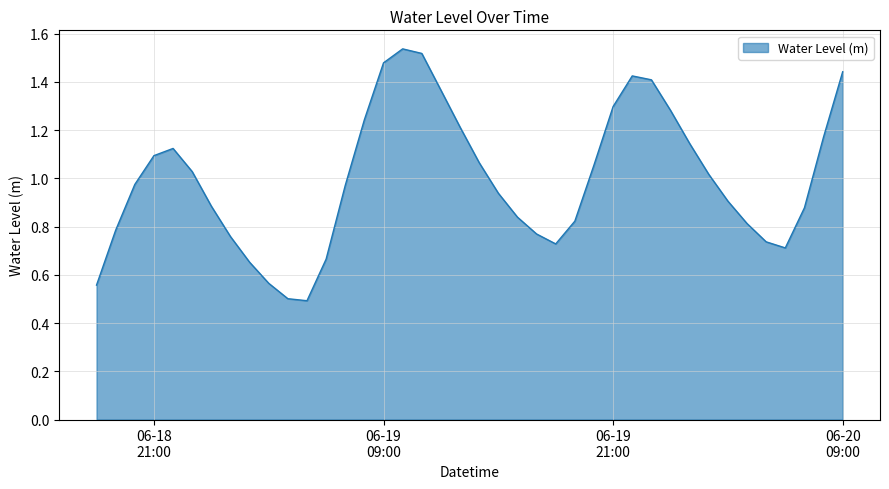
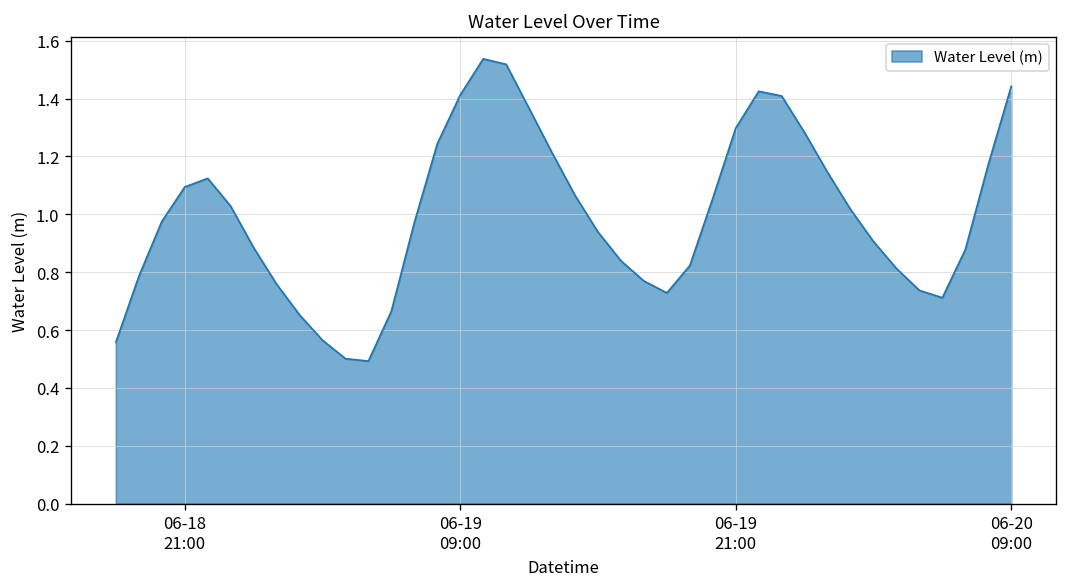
  {
    "06-18 21:00": 1.09,
-   "06-19 09:00": 1.48,
+   "06-19 09:00": 1.41,
    "06-19 21:00": 1.30,
    "06-20 09:00": 1.44
  }
